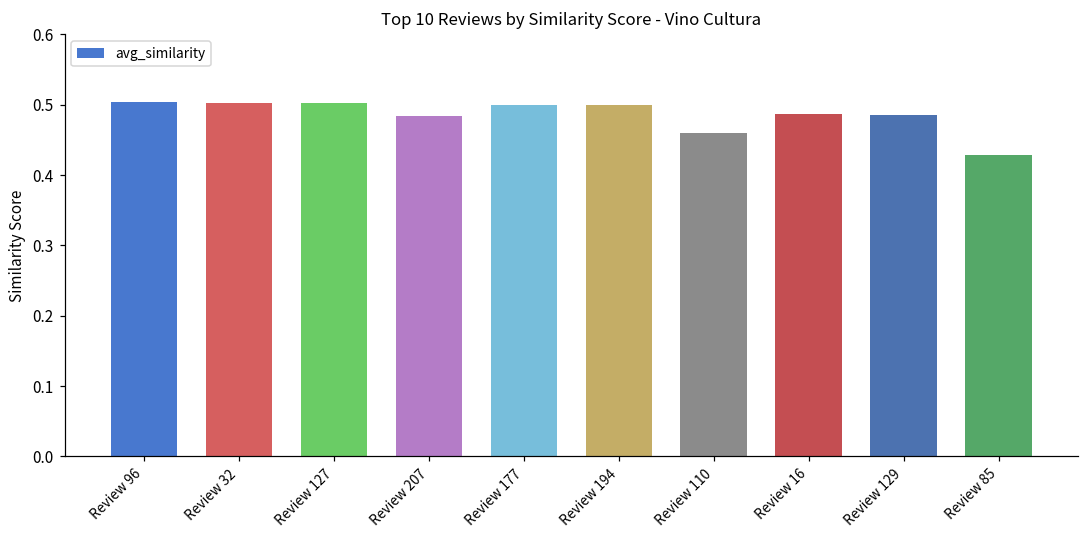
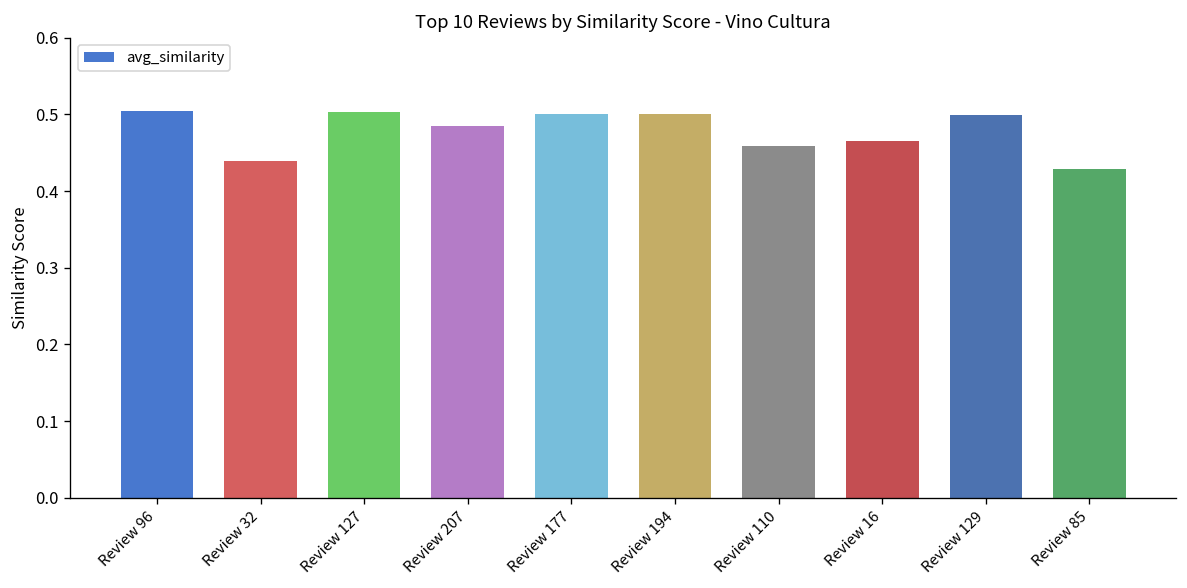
  {
    "Review 96": 0.50,
-   "Review 32": 0.50,
+   "Review 32": 0.44,
    "Review 127": 0.50,
    "Review 207": 0.48,
    "Review 177": 0.50,
    "Review 194": 0.50,
    "Review 110": 0.46,
-   "Review 16": 0.49,
-   "Review 129": 0.49,
+   "Review 16": 0.47,
+   "Review 129": 0.50,
    "Review 85": 0.43
  }
